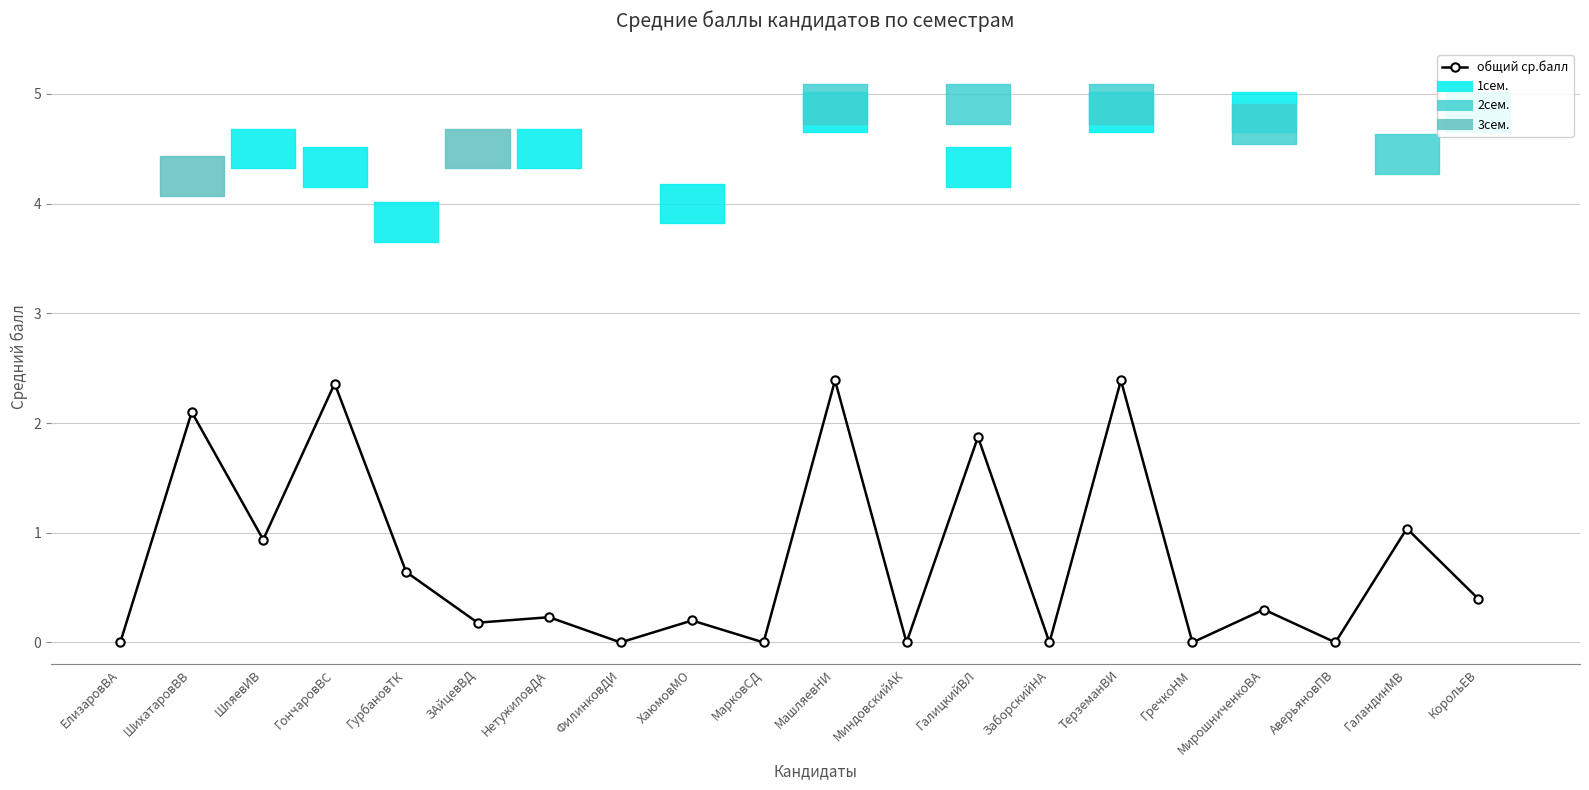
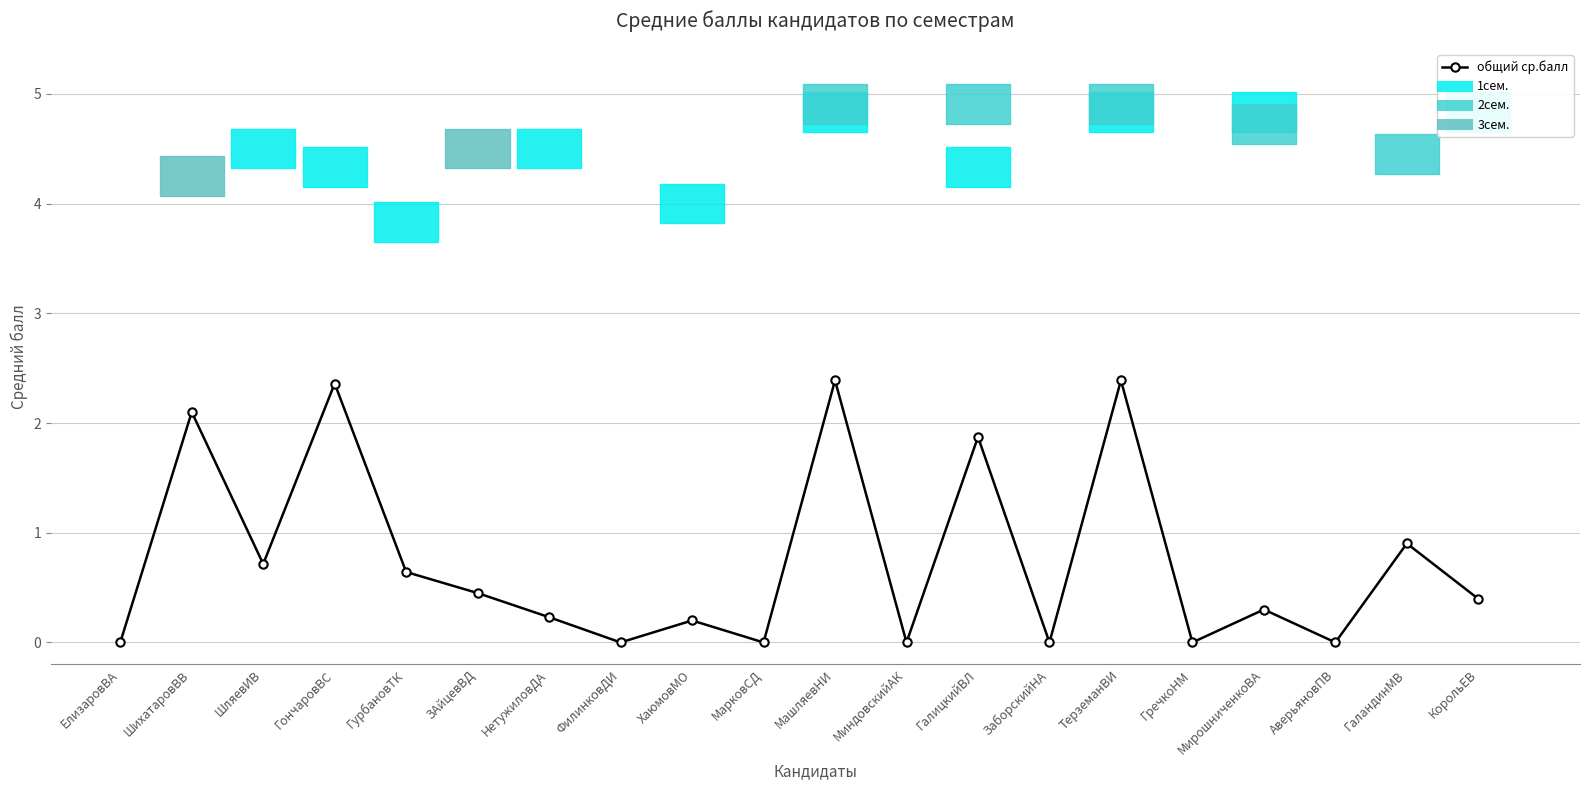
  {
    "ЕлизаровВА": 0.00,
    "ШихатаровВВ": 2.10,
-   "ШляевИВ": 0.94,
+   "ШляевИВ": 0.72,
    "ГончаровВС": 2.36,
    "ГурбановТК": 0.64,
-   "ЗАйцевВД": 0.18,
+   "ЗАйцевВД": 0.45,
    "НетужиловДА": 0.23,
    "ФилинковДИ": 0.00,
    "ХаюмовМО": 0.20,
    "МарковСД": 0.00,
    "МашляевНИ": 2.39,
    "МиндовскийАК": 0.00,
    "ГалицкийВЛ": 1.87,
    "ЗаборскийНА": 0.00,
    "ТерземанВИ": 2.39,
    "ГречкоНМ": 0.00,
    "МирошниченкоВА": 0.30,
    "АверьяновПВ": 0.00,
-   "ГаландинМВ": 1.04,
+   "ГаландинМВ": 0.90,
    "КорольЕВ": 0.40
  }
